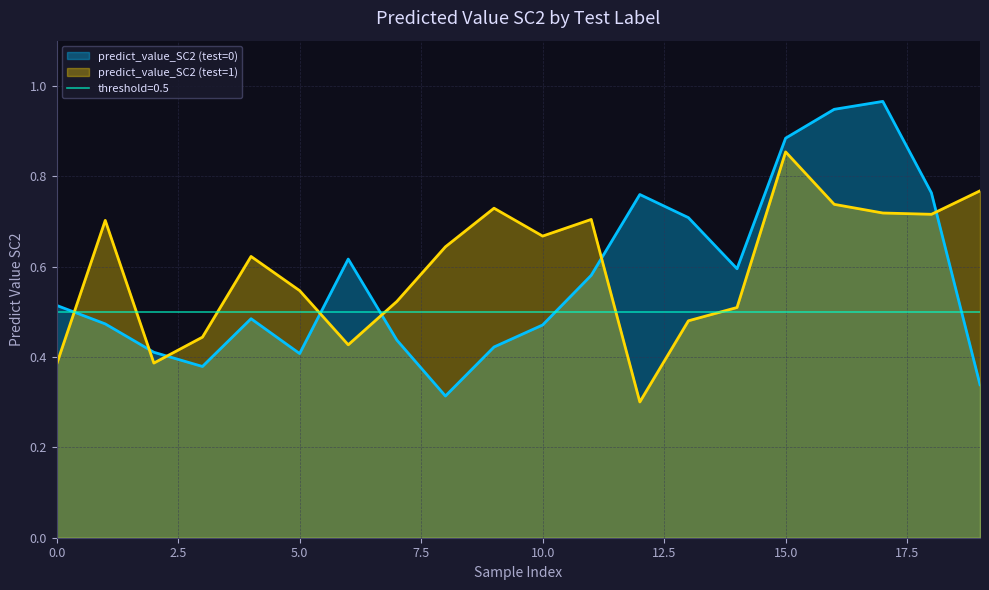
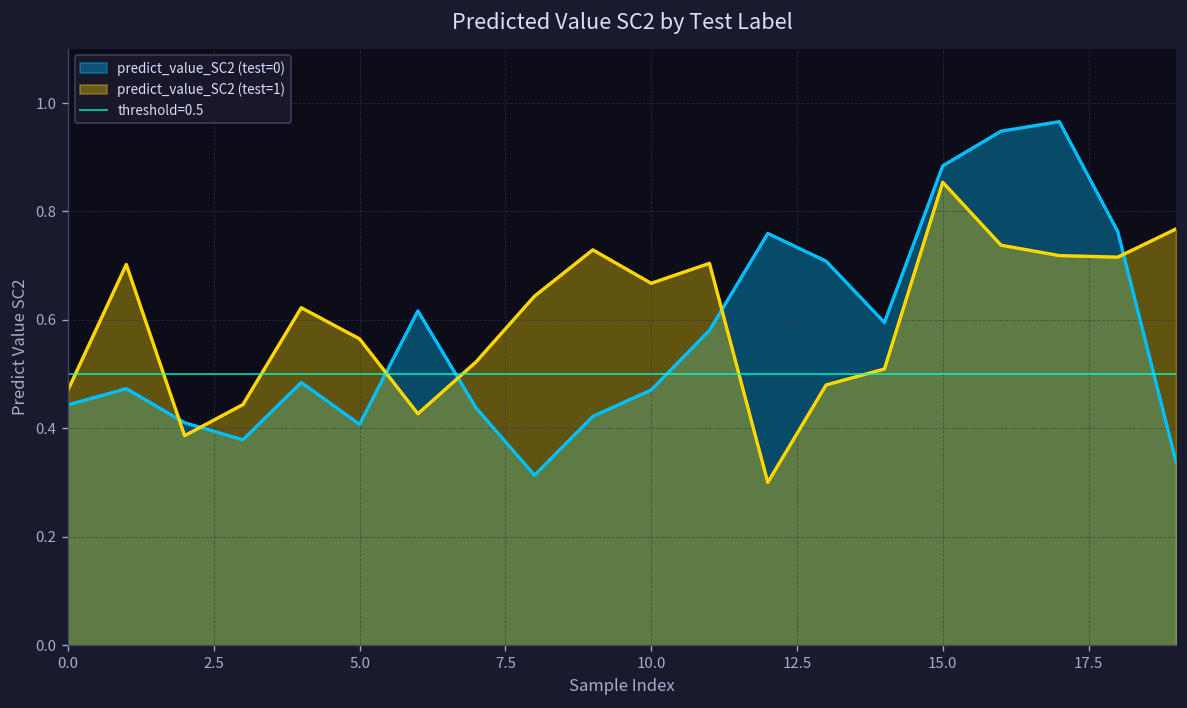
  {
    "predict_value_SC2 (test=0)": {
-     "0.0": 0.51,
+     "0.0": 0.44,
      "5.0": 0.41,
      "10.0": 0.47,
      "15.0": 0.88
    },
    "predict_value_SC2 (test=1)": {
-     "0.0": 0.38,
-     "5.0": 0.55,
+     "0.0": 0.47,
+     "5.0": 0.57,
      "10.0": 0.67,
      "15.0": 0.85
    },
    "threshold=0.5": {
      "0.0": 0.00,
      "5.0": 0.00,
      "10.0": 0.00,
      "15.0": 0.00
    }
  }
